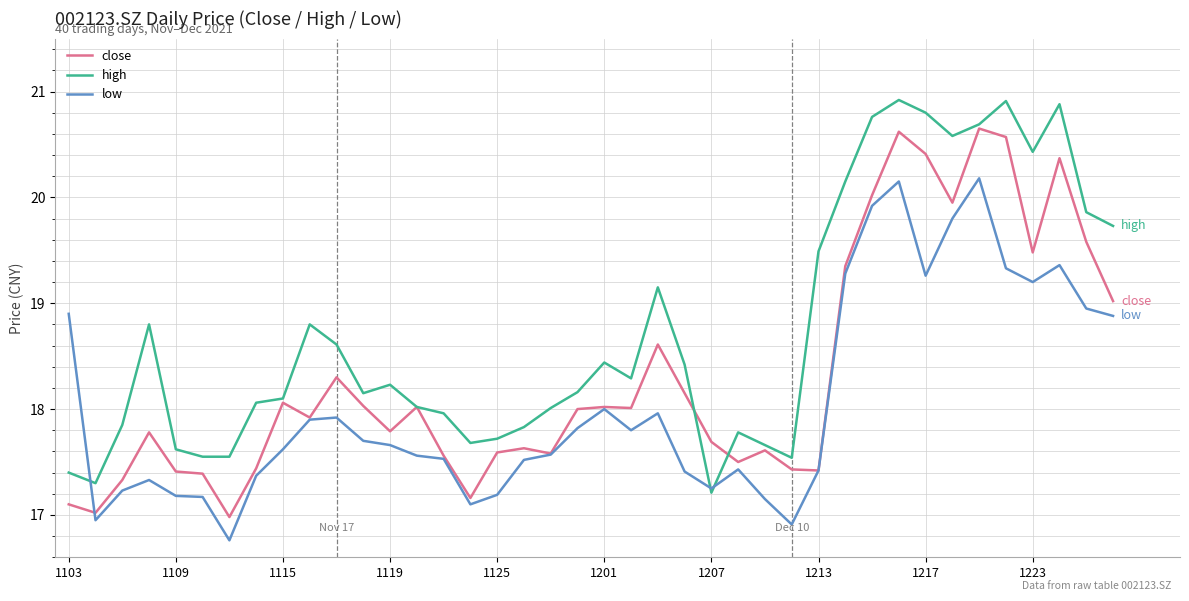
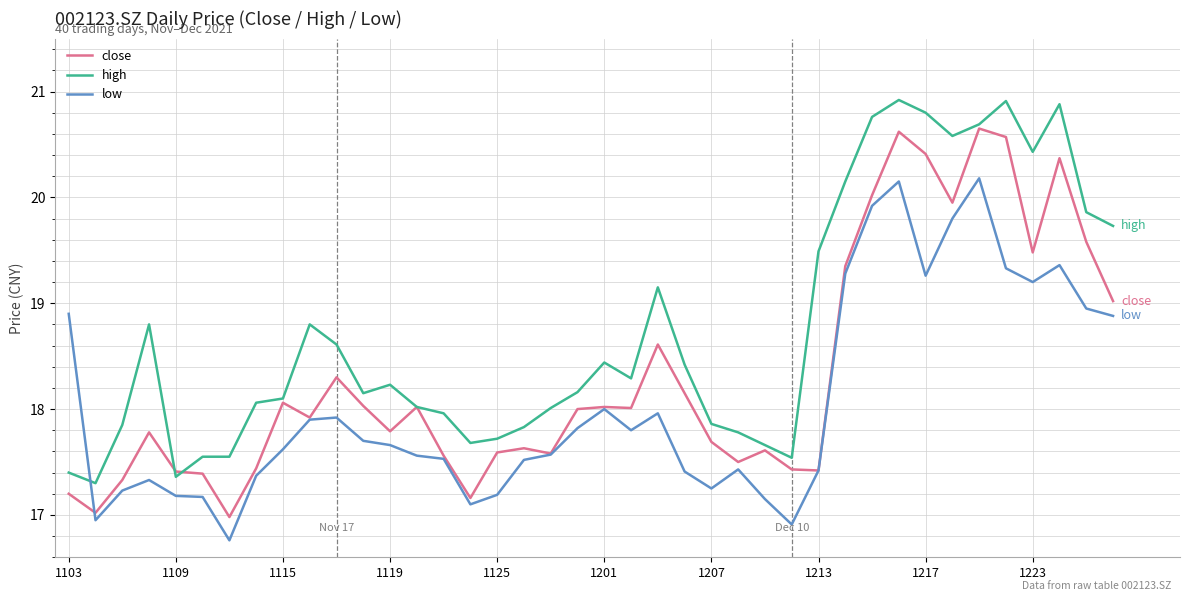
  {
    "close": {
-     "1103": 17.1,
+     "1103": 17.2,
      "1109": 17.4,
      "1115": 18.06,
      "1119": 17.8,
      "1125": 17.6,
      "1207": 17.7,
      "1217": 20.4,
      "1223": 19.5
    },
    "high": {
      "1103": 17.40,
-     "1109": 17.62,
+     "1109": 17.36,
      "1115": 18.10,
      "1119": 18.23,
      "1125": 17.72,
      "1201": 18.44,
-     "1207": 17.21,
+     "1207": 17.86,
      "1213": 19.49,
      "1217": 20.80,
      "1223": 20.43
    },
    "low": {
      "1103": 18.90,
      "1109": 17.18,
      "1115": 17.62,
      "1119": 17.66,
      "1125": 17.19,
      "1207": 17.25,
      "1217": 19.26,
      "1223": 19.20
    }
  }
